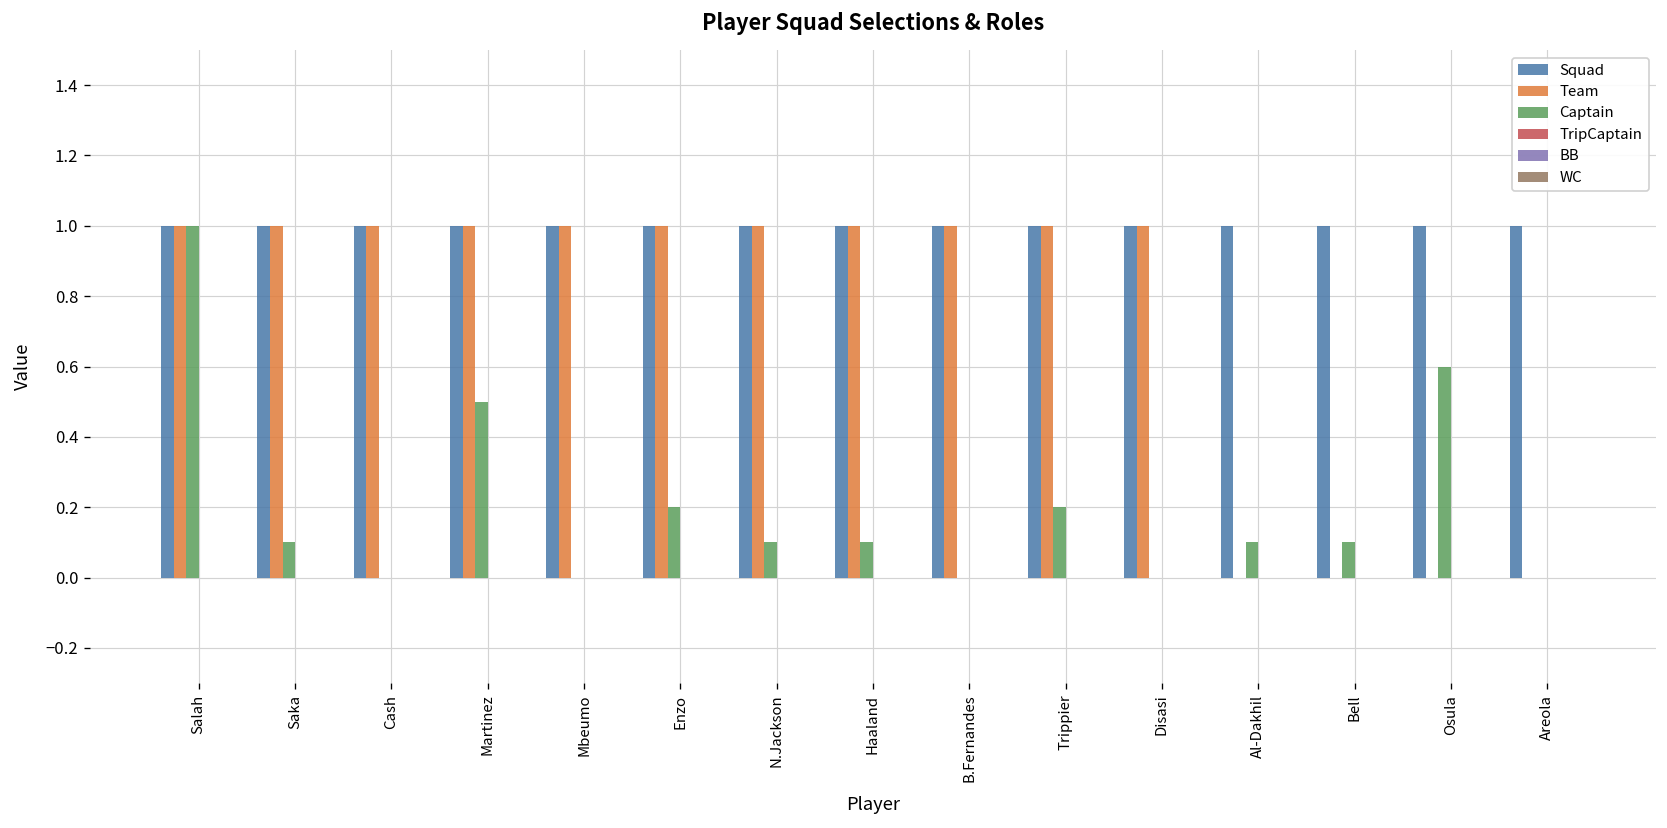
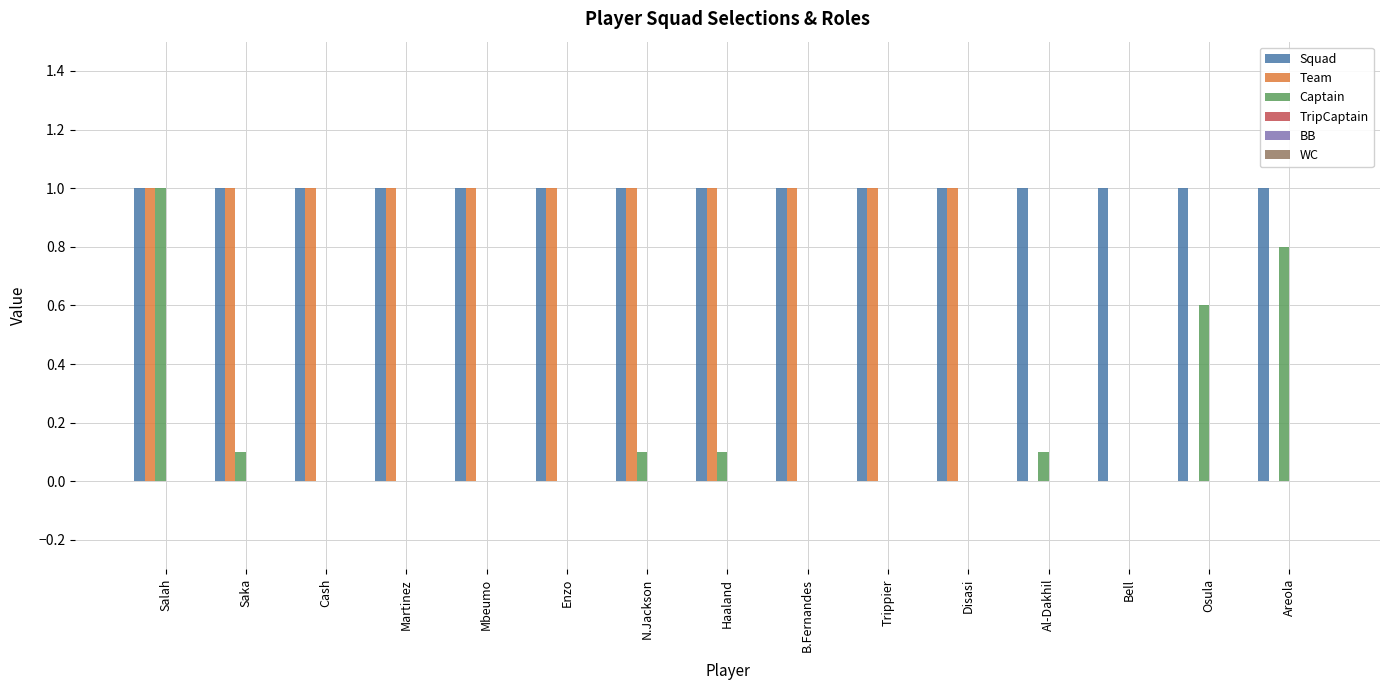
  {
    "Captain": {
      "Salah": 1.0,
      "Saka": 0.1,
      "Cash": 0.0,
-     "Martinez": 0.5,
+     "Martinez": 0.0,
      "Mbeumo": 0.0,
-     "Enzo": 0.2,
+     "Enzo": 0.0,
      "N.Jackson": 0.1,
      "Haaland": 0.1,
      "B.Fernandes": 0.0,
-     "Trippier": 0.2,
+     "Trippier": 0.0,
      "Disasi": 0.0,
      "Al-Dakhil": 0.1,
-     "Bell": 0.1,
+     "Bell": 0.0,
      "Osula": 0.6,
-     "Areola": 0.0
+     "Areola": 0.8
    },
    "WC": {
      "Salah": 0.0,
      "Saka": 0.0,
      "Cash": 0.0,
      "Martinez": 0.0,
      "Mbeumo": 0.0,
      "Enzo": 0.0,
      "N.Jackson": 0.0,
      "Haaland": 0.0,
      "B.Fernandes": 0.0,
      "Trippier": 0.0,
      "Disasi": 0.0,
      "Al-Dakhil": 0.0,
      "Bell": 0.0,
      "Osula": 0.0,
      "Areola": 0.0
    }
  }
